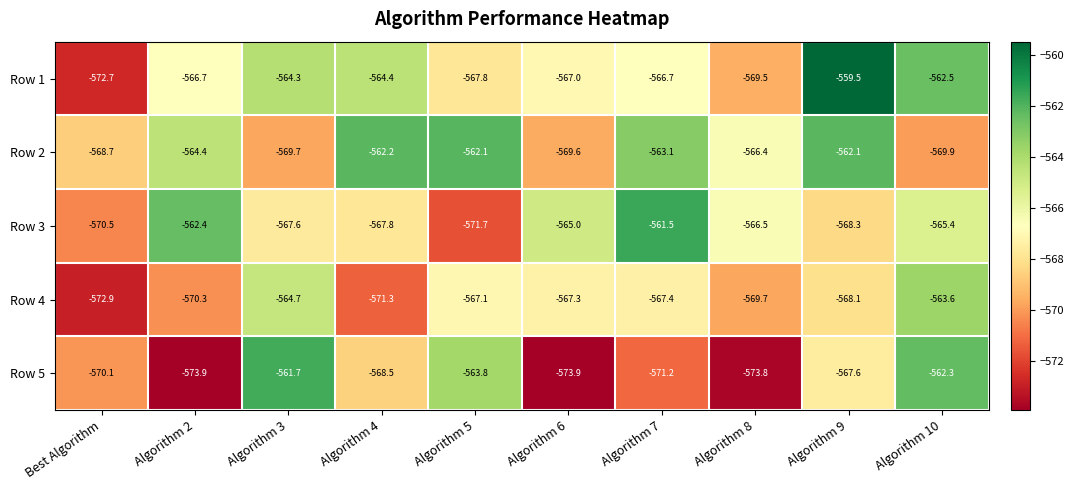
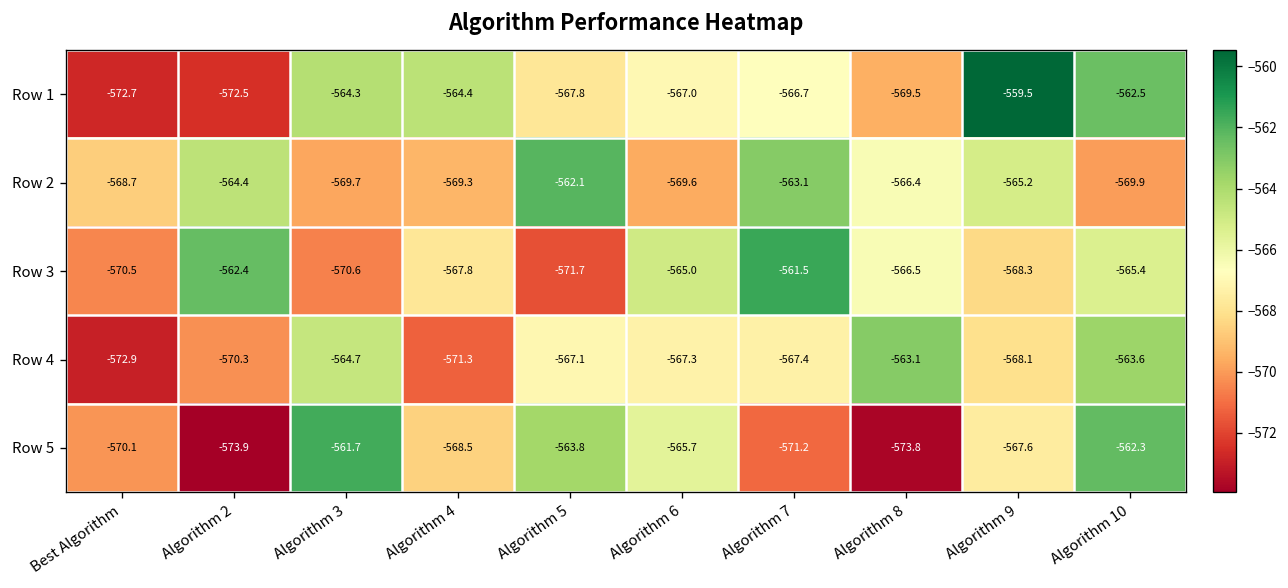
  {
    "Row 1": {
      "Best Algorithm": -572.7,
-     "Algorithm 2": -566.7,
+     "Algorithm 2": -572.5,
      "Algorithm 3": -564.3,
      "Algorithm 4": -564.4,
      "Algorithm 5": -567.8,
      "Algorithm 6": -567.0,
      "Algorithm 7": -566.7,
      "Algorithm 8": -569.5,
      "Algorithm 9": -559.5,
      "Algorithm 10": -562.5
    },
    "Row 2": {
      "Best Algorithm": -568.7,
      "Algorithm 2": -564.4,
      "Algorithm 3": -569.7,
-     "Algorithm 4": -562.2,
+     "Algorithm 4": -569.3,
      "Algorithm 5": -562.1,
      "Algorithm 6": -569.6,
      "Algorithm 7": -563.1,
      "Algorithm 8": -566.4,
-     "Algorithm 9": -562.1,
+     "Algorithm 9": -565.2,
      "Algorithm 10": -569.9
    },
    "Row 3": {
      "Best Algorithm": -570.5,
      "Algorithm 2": -562.4,
-     "Algorithm 3": -567.6,
+     "Algorithm 3": -570.6,
      "Algorithm 4": -567.8,
      "Algorithm 5": -571.7,
      "Algorithm 6": -565.0,
      "Algorithm 7": -561.5,
      "Algorithm 8": -566.5,
      "Algorithm 9": -568.3,
      "Algorithm 10": -565.4
    },
    "Row 4": {
      "Best Algorithm": -572.9,
      "Algorithm 2": -570.3,
      "Algorithm 3": -564.7,
      "Algorithm 4": -571.3,
      "Algorithm 5": -567.1,
      "Algorithm 6": -567.3,
      "Algorithm 7": -567.4,
-     "Algorithm 8": -569.7,
+     "Algorithm 8": -563.1,
      "Algorithm 9": -568.1,
      "Algorithm 10": -563.6
    },
    "Row 5": {
      "Best Algorithm": -570.1,
      "Algorithm 2": -573.9,
      "Algorithm 3": -561.7,
      "Algorithm 4": -568.5,
      "Algorithm 5": -563.8,
-     "Algorithm 6": -573.9,
+     "Algorithm 6": -565.7,
      "Algorithm 7": -571.2,
      "Algorithm 8": -573.8,
      "Algorithm 9": -567.6,
      "Algorithm 10": -562.3
    }
  }
